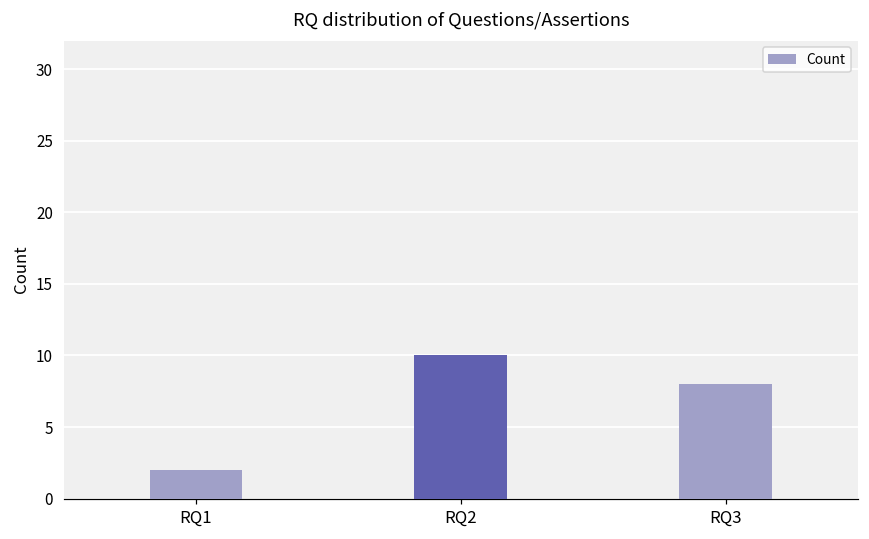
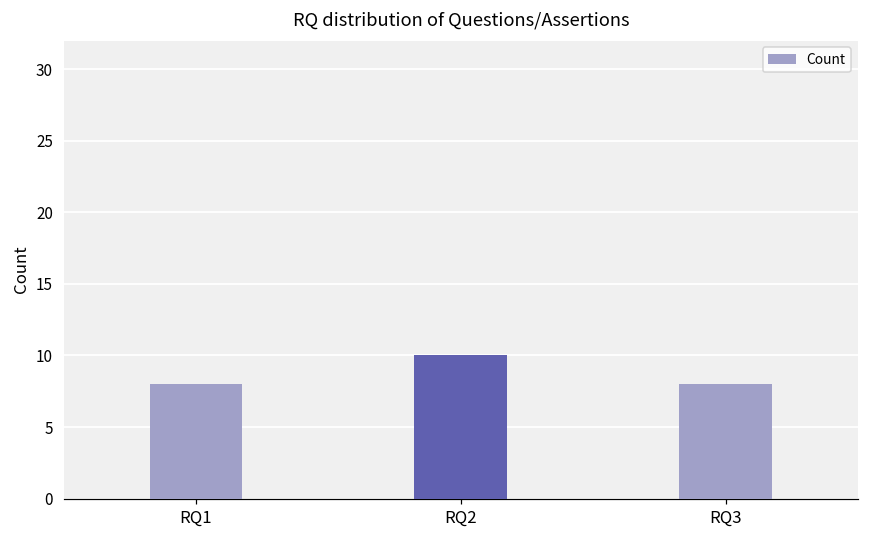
  {
-   "RQ1": 2,
+   "RQ1": 8,
    "RQ2": 10,
    "RQ3": 8
  }
